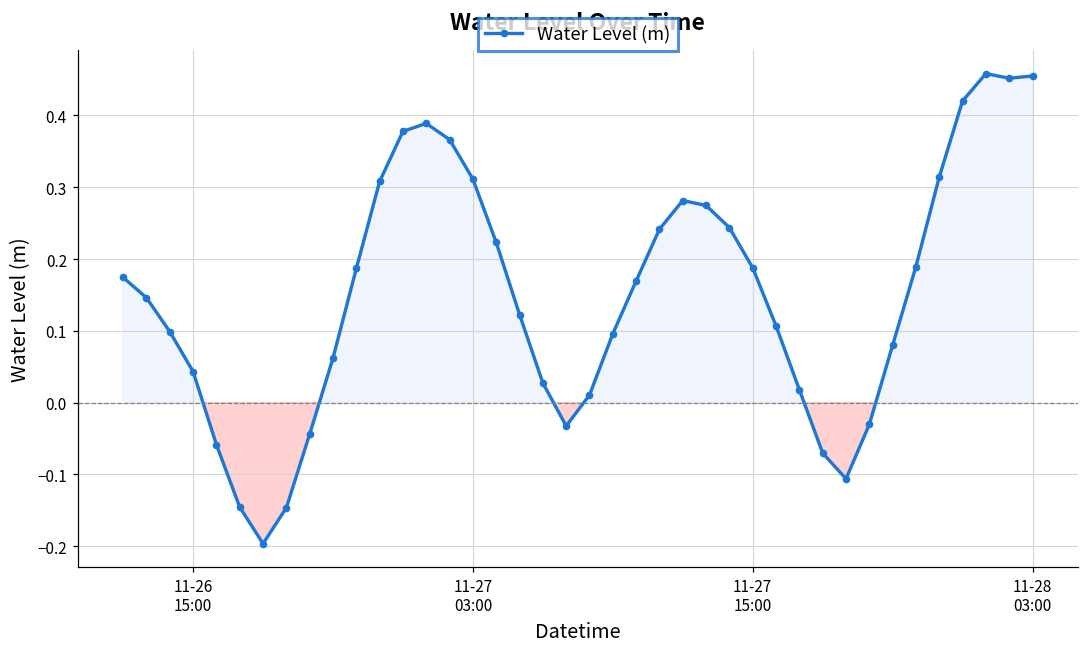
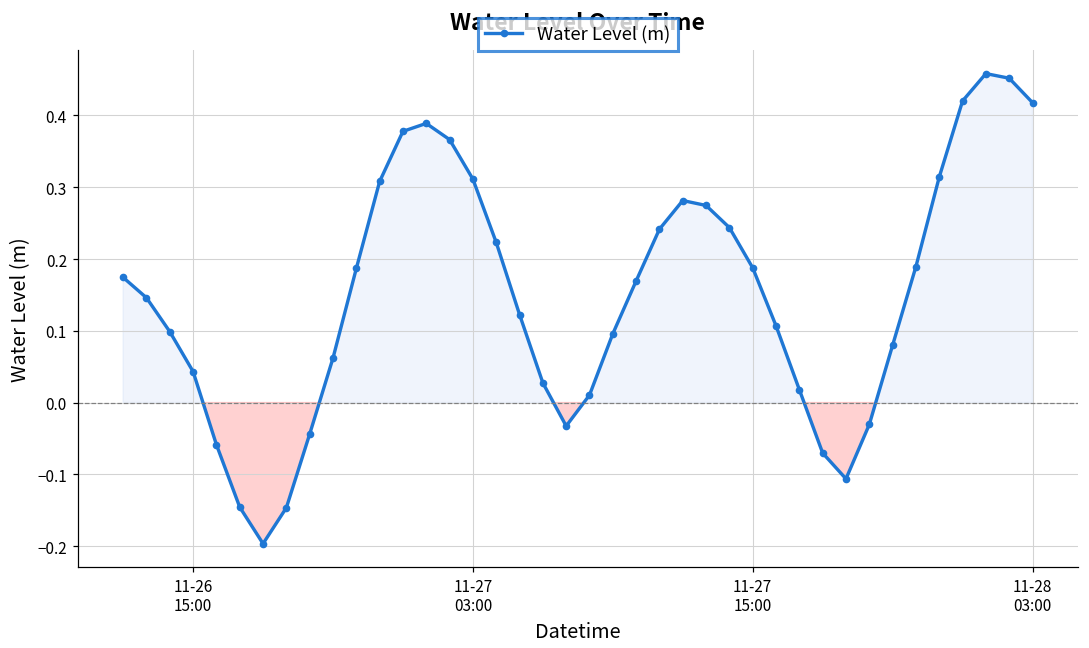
  {
    "11-26 15:00": 0.04,
    "11-27 03:00": 0.31,
    "11-27 15:00": 0.19,
-   "11-28 03:00": 0.45
+   "11-28 03:00": 0.42
  }
